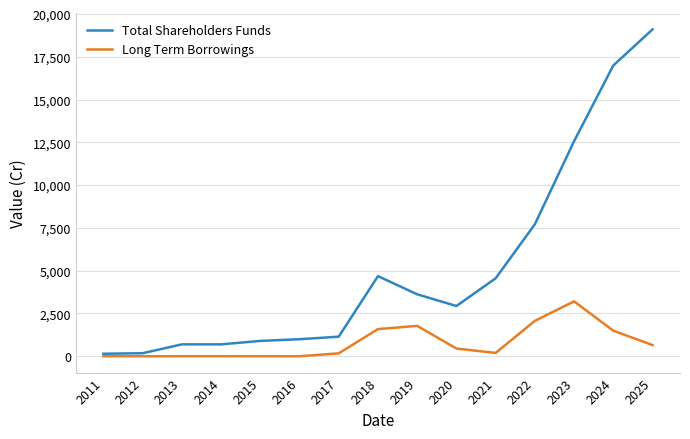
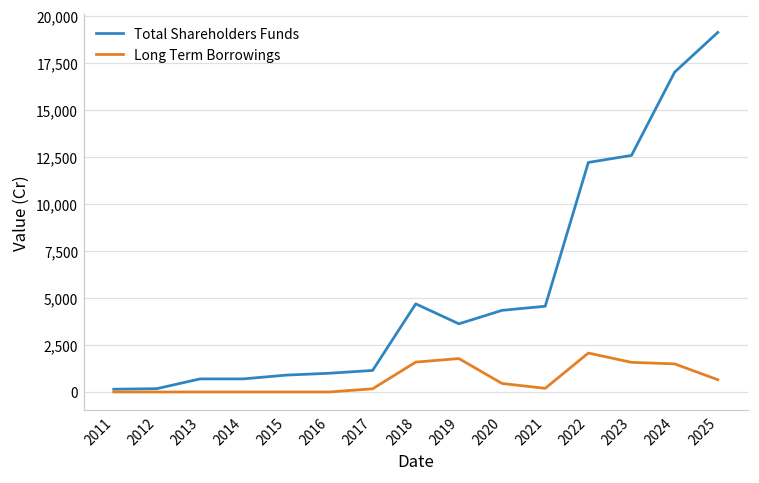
  {
    "Total Shareholders Funds": {
      "2012": "200",
      "2013": "700",
      "2014": "700",
      "2015": "900",
      "2016": "1,000",
      "2017": "1,100",
      "2018": "4,700",
      "2019": "3,600",
-     "2020": "2,900",
+     "2020": "4,300",
      "2021": "4,600",
-     "2022": "7,700",
+     "2022": "12,200",
      "2023": "12,600",
      "2024": "17,000",
      "2025": "19,100"
    },
    "Long Term Borrowings": {
      "2012": "0",
      "2013": "0",
      "2014": "0",
      "2015": "0",
      "2016": "0",
      "2017": "200",
      "2018": "1,600",
      "2019": "1,800",
      "2020": "500",
      "2021": "200",
      "2022": "2,100",
-     "2023": "3,200",
+     "2023": "1,600",
      "2024": "1,500",
      "2025": "700"
    }
  }
